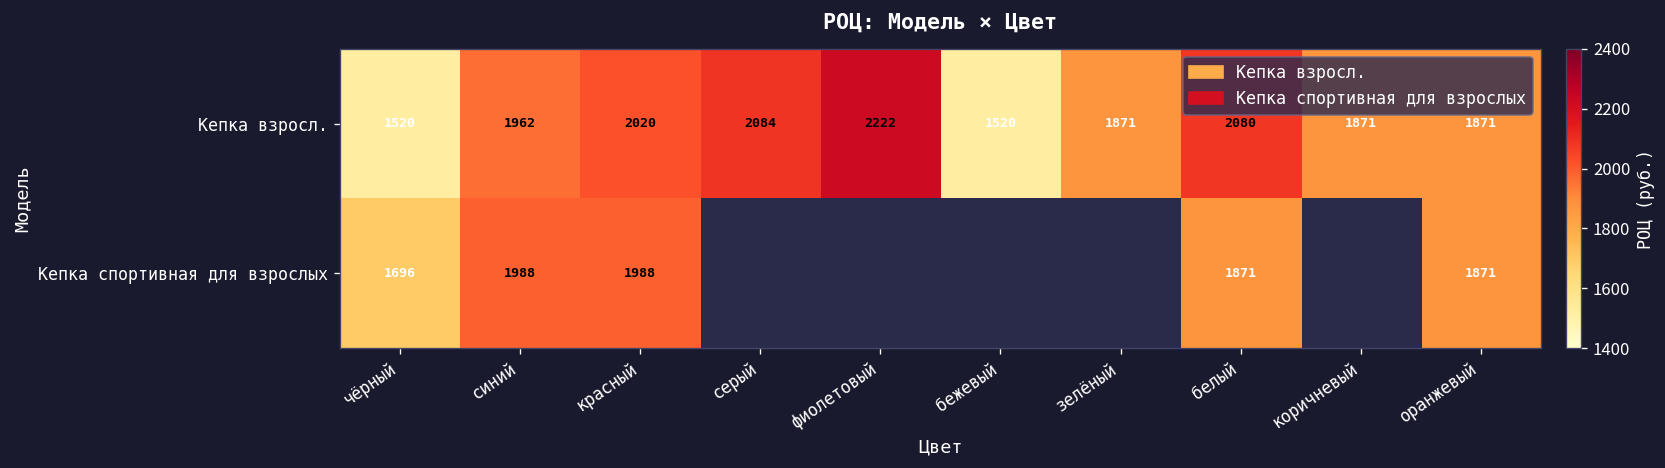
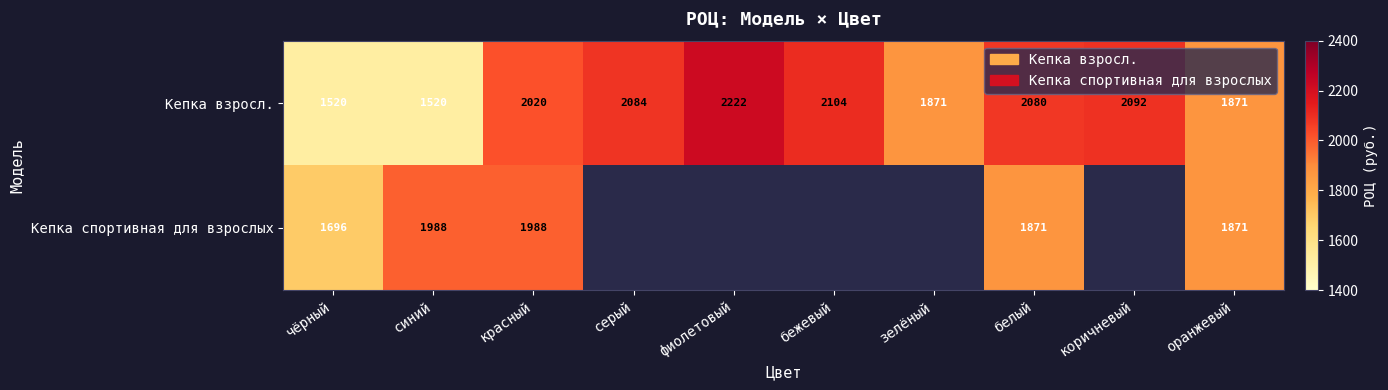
  {
    "Кепка взросл.": {
      "чёрный": 1520,
-     "синий": 1962,
+     "синий": 1520,
      "красный": 2020,
      "серый": 2084,
      "фиолетовый": 2222,
-     "бежевый": 1520,
+     "бежевый": 2104,
      "зелёный": 1871,
      "белый": 2080,
-     "коричневый": 1871,
+     "коричневый": 2092,
      "оранжевый": 1871
    },
    "Кепка спортивная для взрослых": {
      "чёрный": 1696,
      "синий": 1988,
      "красный": 1988,
      "белый": 1871,
      "оранжевый": 1871
    }
  }
